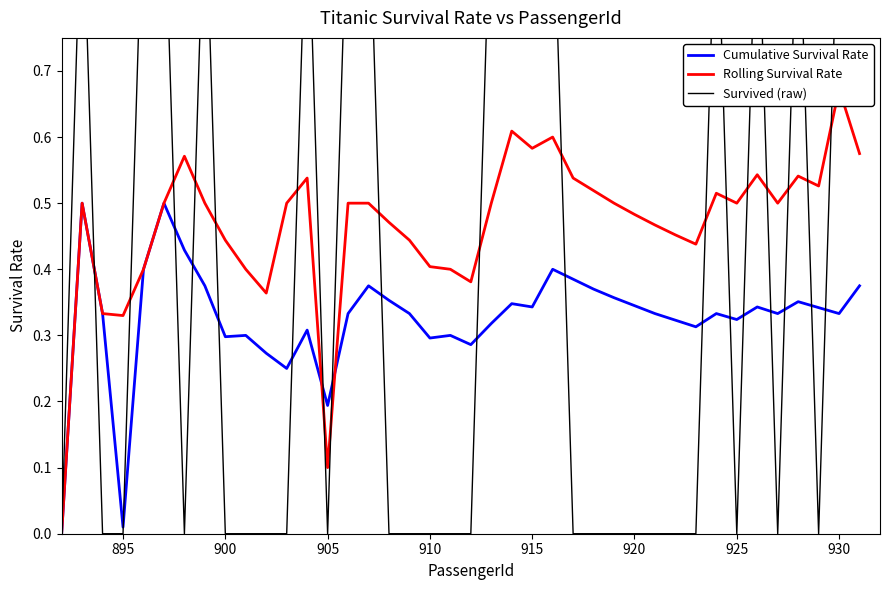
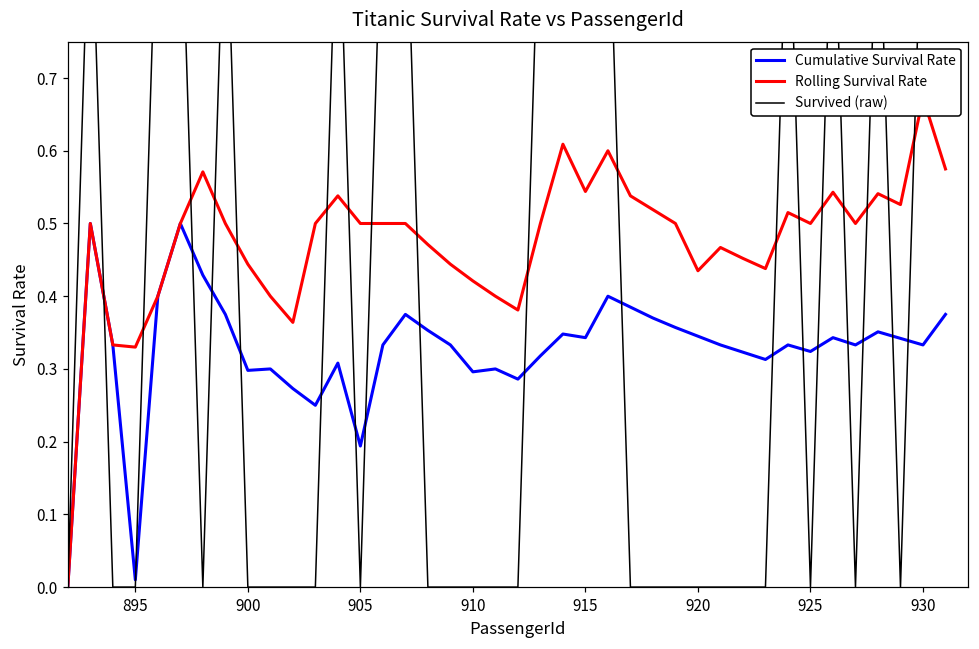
  {
    "Cumulative Survival Rate": {
      "895": 0.01,
      "900": 0.30,
      "905": 0.19,
      "910": 0.30,
      "915": 0.34,
      "920": 0.35,
      "925": 0.32,
      "930": 0.33
    },
    "Rolling Survival Rate": {
      "895": 0.33,
      "900": 0.44,
-     "905": 0.1,
-     "910": 0.40,
-     "915": 0.58,
-     "920": 0.48,
+     "905": 0.5,
+     "910": 0.42,
+     "915": 0.54,
+     "920": 0.44,
      "925": 0.50
    },
    "Survived (raw)": {
      "895": 0.00,
      "900": 0.00,
      "905": 0.00,
      "910": 0.00,
      "920": 0.00,
      "925": 0.00
    }
  }
